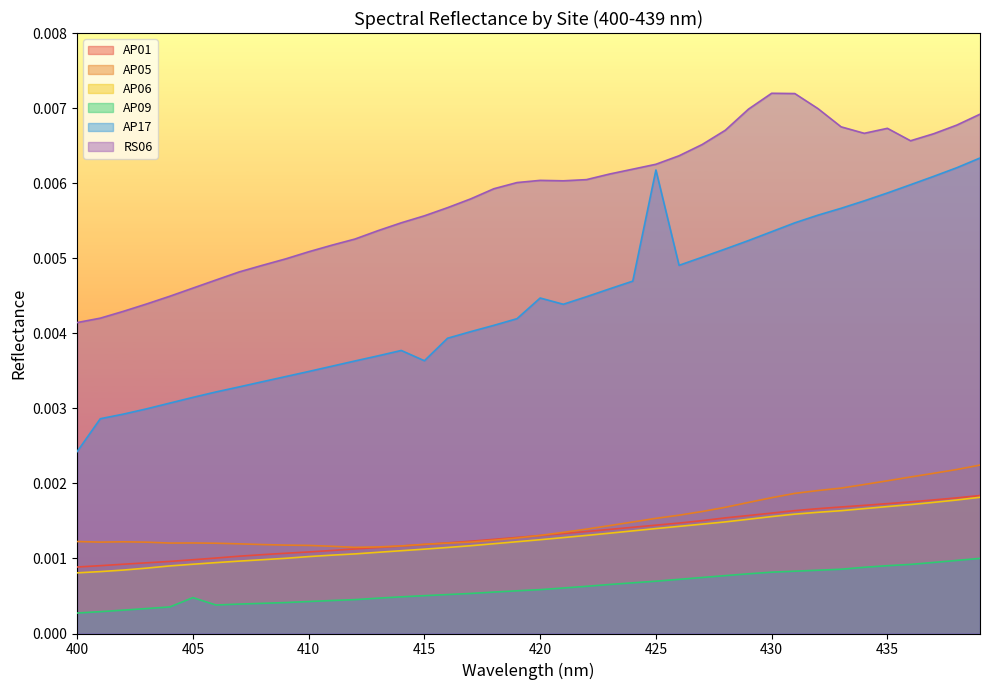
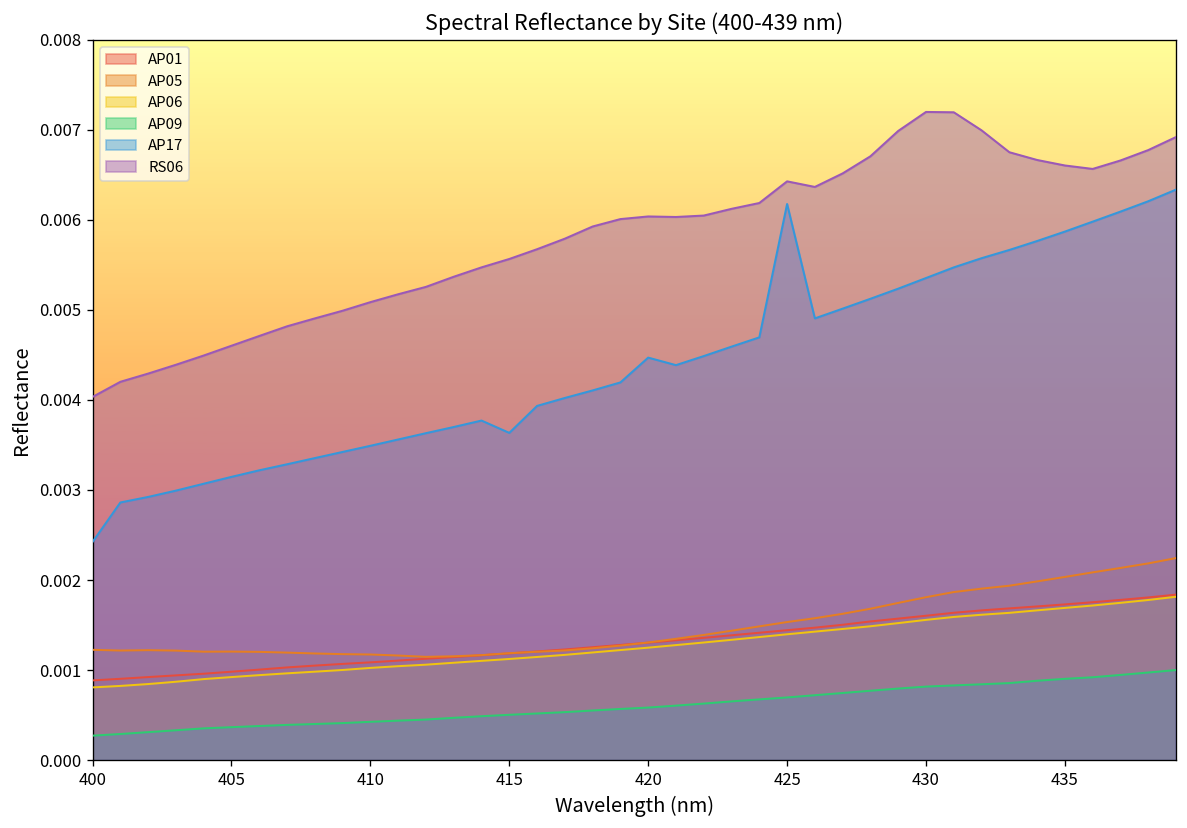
  {
    "AP09": {
      "400": 0.0003,
-     "405": 0.0005,
+     "405": 0.0004,
      "410": 0.0004,
      "415": 0.0005,
      "420": 0.0006,
      "425": 0.0007,
      "430": 0.0008,
      "435": 0.0009
    },
    "AP17": {
      "400": 0.0024,
      "405": 0.0031,
      "410": 0.0035,
      "415": 0.0036,
      "420": 0.0045,
      "425": 0.0062,
      "430": 0.0054,
      "435": 0.0059
    },
    "RS06": {
-     "400": 0.0041,
+     "400": 0.0040,
      "405": 0.0046,
      "410": 0.0051,
      "415": 0.0056,
      "420": 0.0060,
-     "425": 0.0063,
+     "425": 0.0064,
      "430": 0.0072,
-     "435": 0.0067
+     "435": 0.0066
    }
  }
